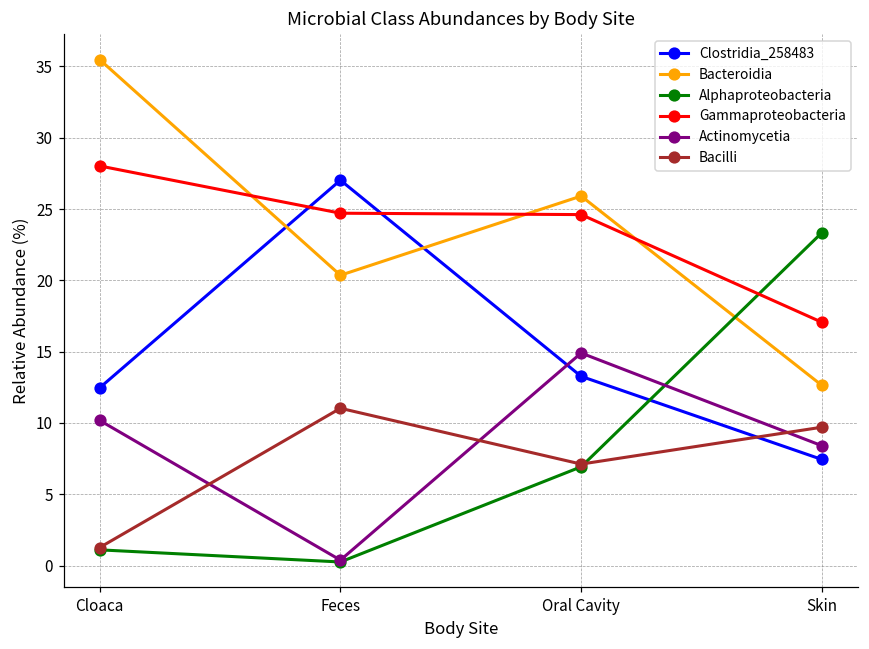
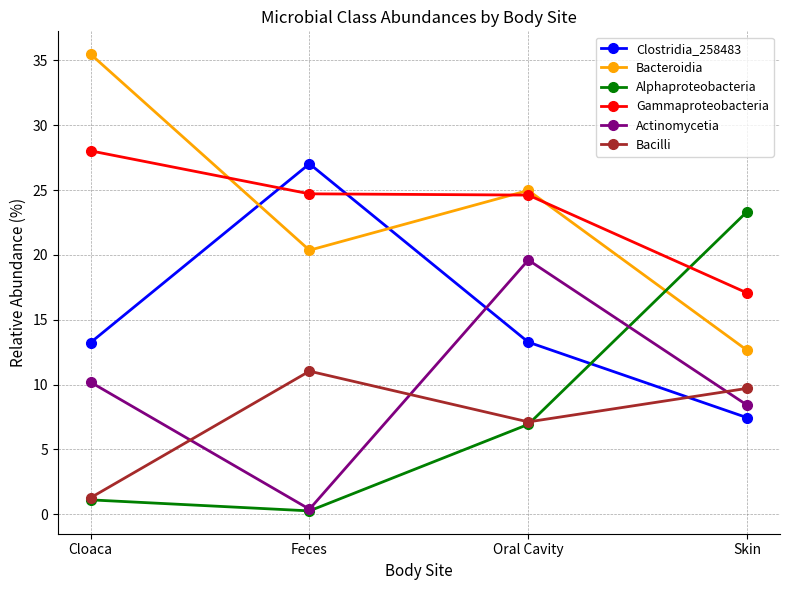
  {
    "Clostridia_258483": {
-     "Cloaca": 12.5,
+     "Cloaca": 13.2,
      "Feces": 27.0,
      "Oral Cavity": 13.3,
      "Skin": 7.4
    },
    "Bacteroidia": {
      "Cloaca": 35.5,
      "Feces": 20.4,
-     "Oral Cavity": 25.9,
+     "Oral Cavity": 25.0,
      "Skin": 12.6
    },
    "Alphaproteobacteria": {
      "Skin": 23.3
    },
    "Gammaproteobacteria": {
      "Cloaca": 28.0,
      "Feces": 24.7,
      "Oral Cavity": 24.6,
      "Skin": 17.1
    },
    "Actinomycetia": {
      "Cloaca": 10.2,
-     "Oral Cavity": 14.9,
+     "Oral Cavity": 19.6,
      "Skin": 8.4
    },
    "Bacilli": {
      "Feces": 11.0,
      "Skin": 9.7
    }
  }
